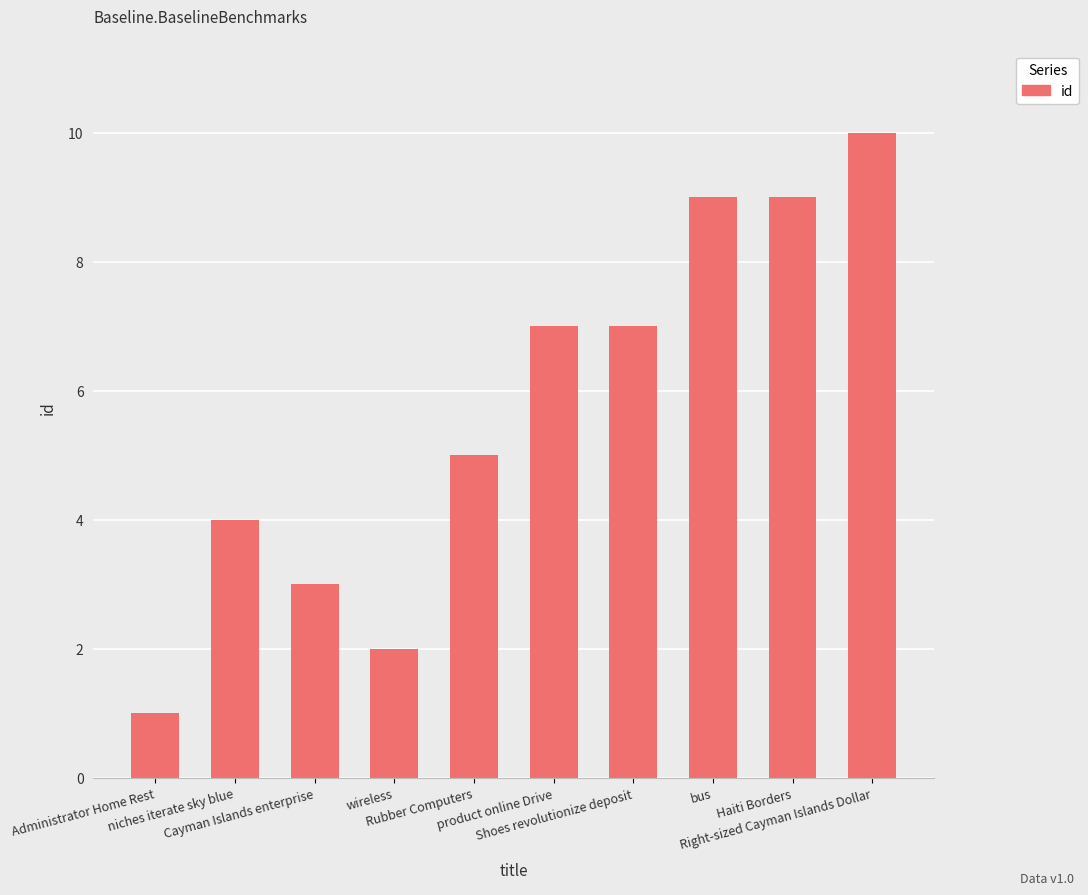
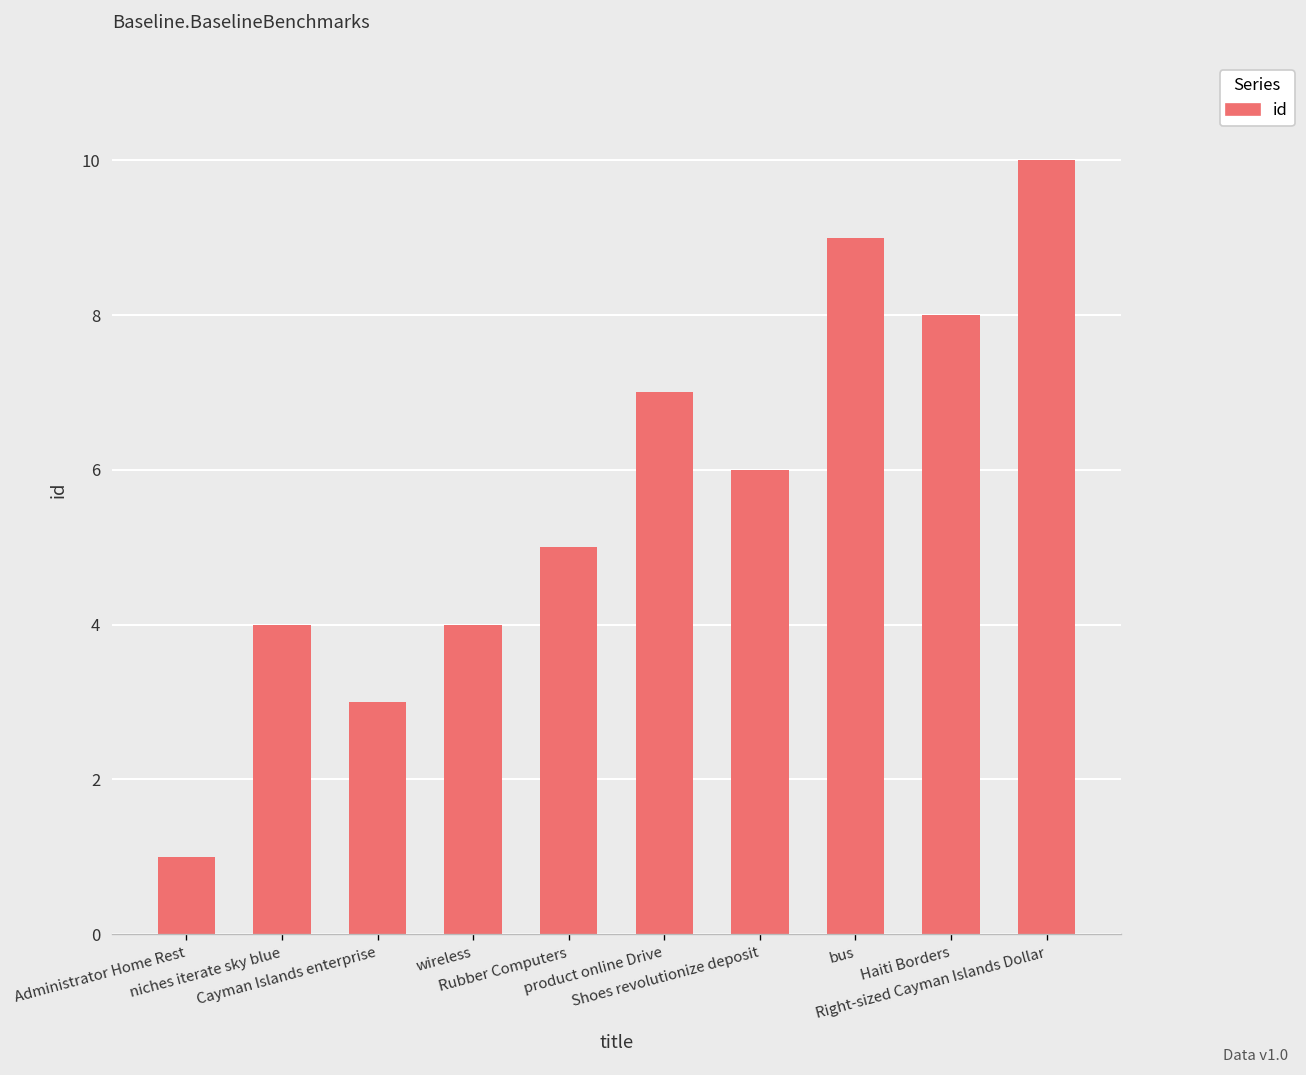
  {
    "Administrator Home Rest": 1,
    "niches iterate sky blue": 4,
    "Cayman Islands enterprise": 3,
-   "wireless": 2,
+   "wireless": 4,
    "Rubber Computers": 5,
    "product online Drive": 7,
-   "Shoes revolutionize deposit": 7,
+   "Shoes revolutionize deposit": 6,
    "bus": 9,
-   "Haiti Borders": 9,
+   "Haiti Borders": 8,
    "Right-sized Cayman Islands Dollar": 10
  }
